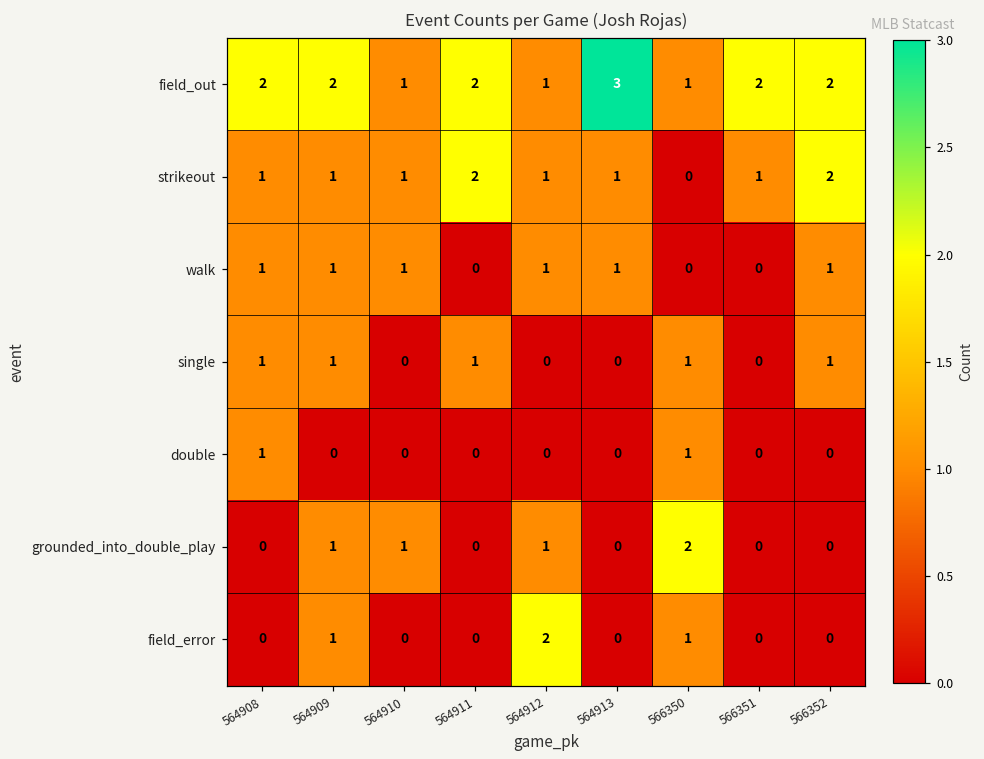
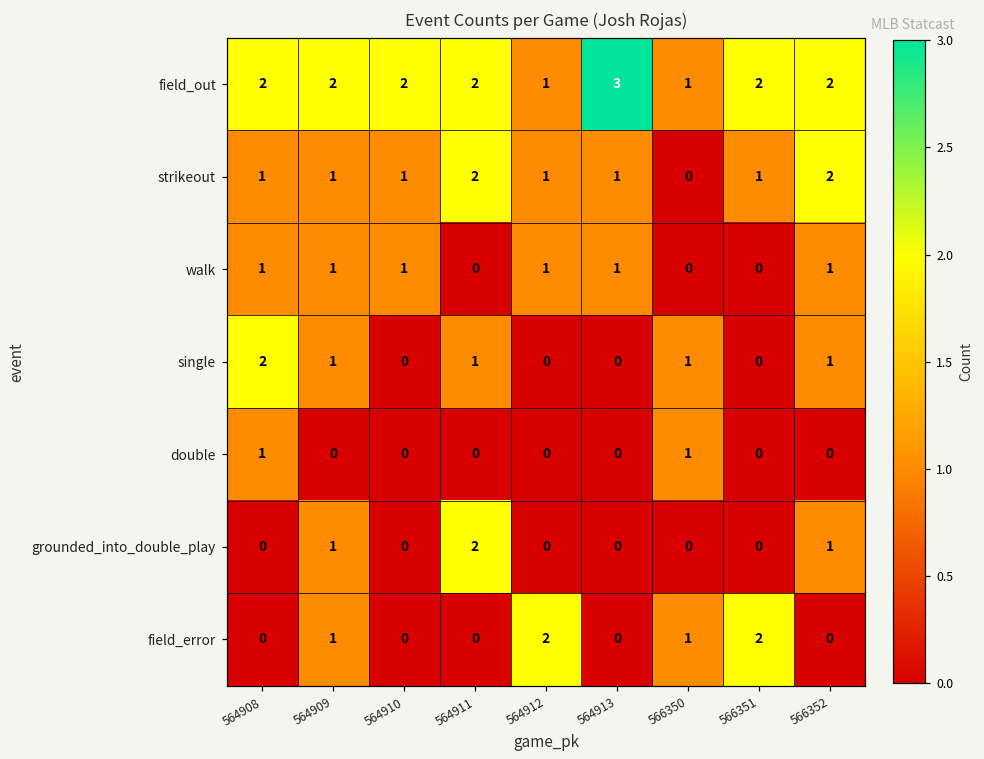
  {
    "field_out": {
      "564908": 2,
      "564909": 2,
-     "564910": 1,
+     "564910": 2,
      "564911": 2,
      "564912": 1,
      "564913": 3,
      "566350": 1,
      "566351": 2,
      "566352": 2
    },
    "strikeout": {
      "564908": 1,
      "564909": 1,
      "564910": 1,
      "564911": 2,
      "564912": 1,
      "564913": 1,
      "566350": 0,
      "566351": 1,
      "566352": 2
    },
    "walk": {
      "564908": 1,
      "564909": 1,
      "564910": 1,
      "564911": 0,
      "564912": 1,
      "564913": 1,
      "566350": 0,
      "566351": 0,
      "566352": 1
    },
    "single": {
-     "564908": 1,
+     "564908": 2,
      "564909": 1,
      "564910": 0,
      "564911": 1,
      "564912": 0,
      "564913": 0,
      "566350": 1,
      "566351": 0,
      "566352": 1
    },
    "double": {
      "564908": 1,
      "564909": 0,
      "564910": 0,
      "564911": 0,
      "564912": 0,
      "564913": 0,
      "566350": 1,
      "566351": 0,
      "566352": 0
    },
    "grounded_into_double_play": {
      "564908": 0,
      "564909": 1,
-     "564910": 1,
-     "564911": 0,
-     "564912": 1,
+     "564910": 0,
+     "564911": 2,
+     "564912": 0,
      "564913": 0,
-     "566350": 2,
+     "566350": 0,
      "566351": 0,
-     "566352": 0
+     "566352": 1
    },
    "field_error": {
      "564908": 0,
      "564909": 1,
      "564910": 0,
      "564911": 0,
      "564912": 2,
      "564913": 0,
      "566350": 1,
-     "566351": 0,
+     "566351": 2,
      "566352": 0
    }
  }
